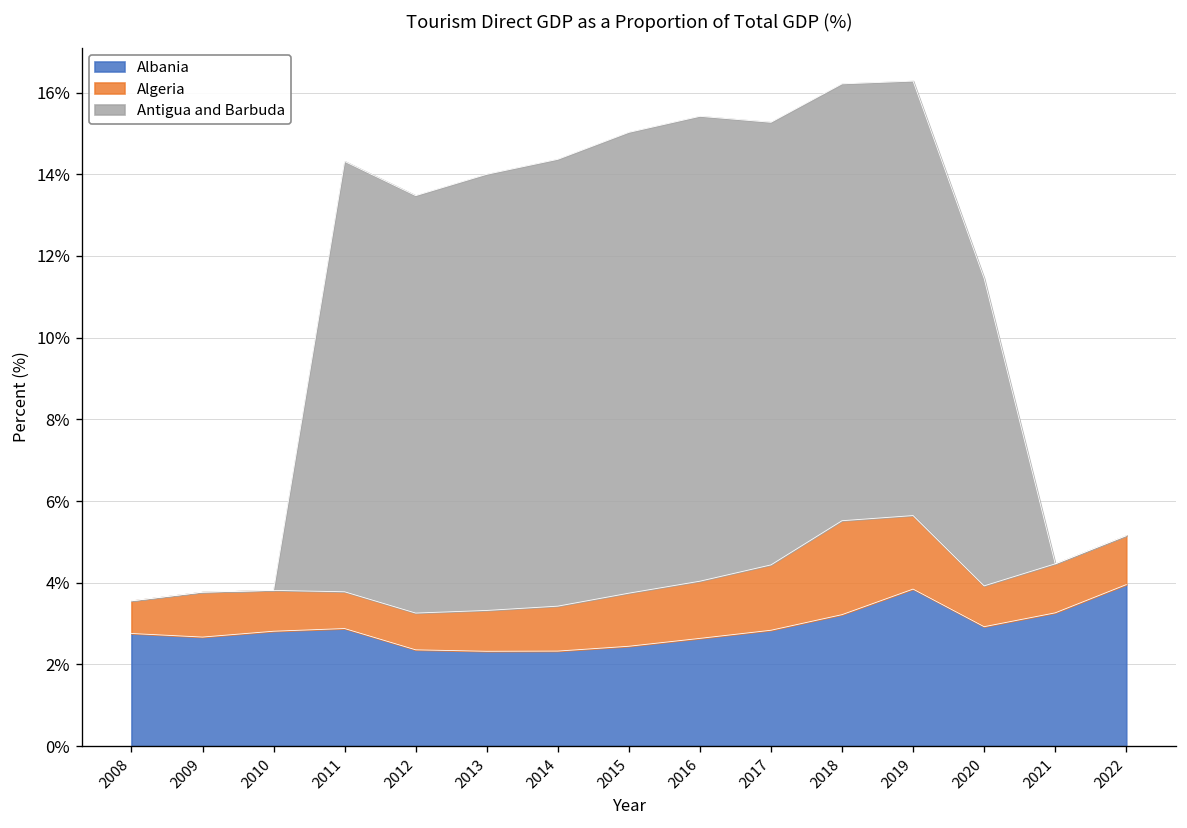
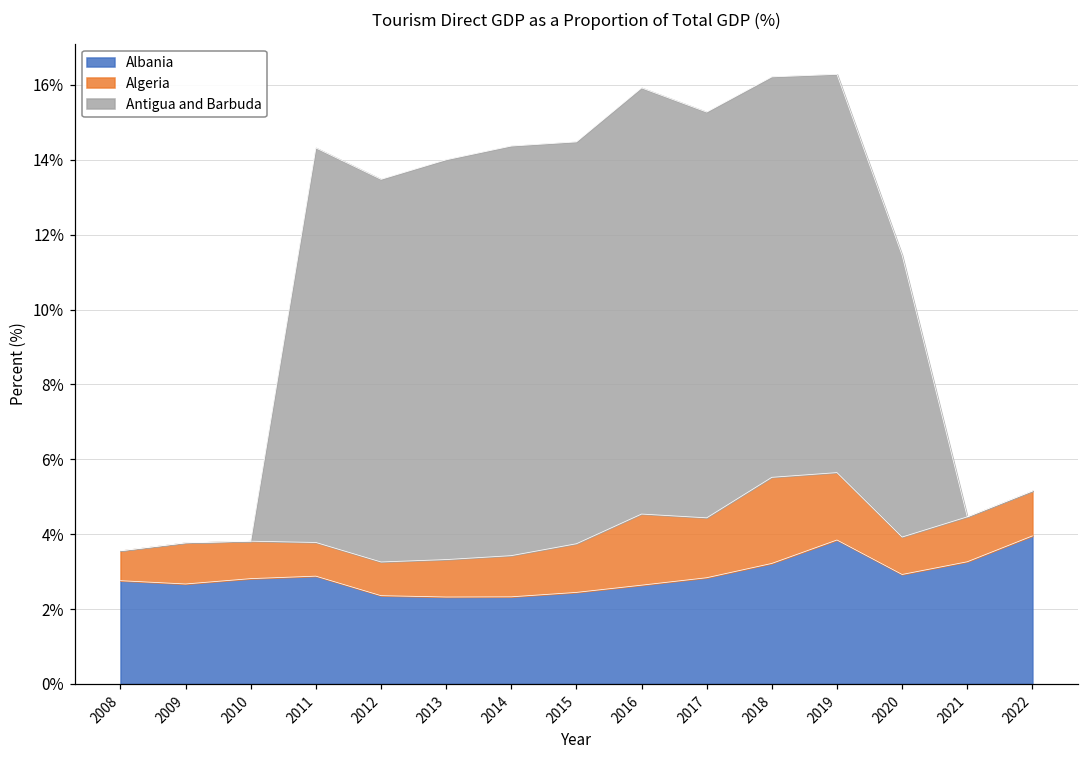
  {
    "Albania": {
      "2008": "2.8%",
      "2009": "2.7%",
      "2010": "2.8%",
      "2011": "2.9%",
      "2012": "2.4%",
      "2013": "2.3%",
      "2014": "2.3%",
      "2015": "2.4%",
      "2016": "2.6%",
      "2017": "2.8%",
      "2018": "3.2%",
      "2019": "3.8%",
      "2020": "2.9%",
      "2021": "3.3%",
      "2022": "4.0%"
    },
    "Algeria": {
      "2011": "0.9%",
      "2012": "0.9%",
      "2013": "1.0%",
      "2014": "1.1%",
      "2015": "1.3%",
-     "2016": "1.4%",
+     "2016": "1.9%",
      "2017": "1.6%",
      "2018": "2.3%",
      "2019": "1.8%",
      "2020": "1.0%"
    },
    "Antigua and Barbuda": {
      "2011": "10.5%",
      "2012": "10.2%",
      "2013": "10.7%",
      "2014": "10.9%",
-     "2015": "11.3%",
+     "2015": "10.7%",
      "2016": "11.4%",
      "2017": "10.8%",
      "2018": "10.7%",
      "2019": "10.6%",
      "2020": "7.5%"
    }
  }
